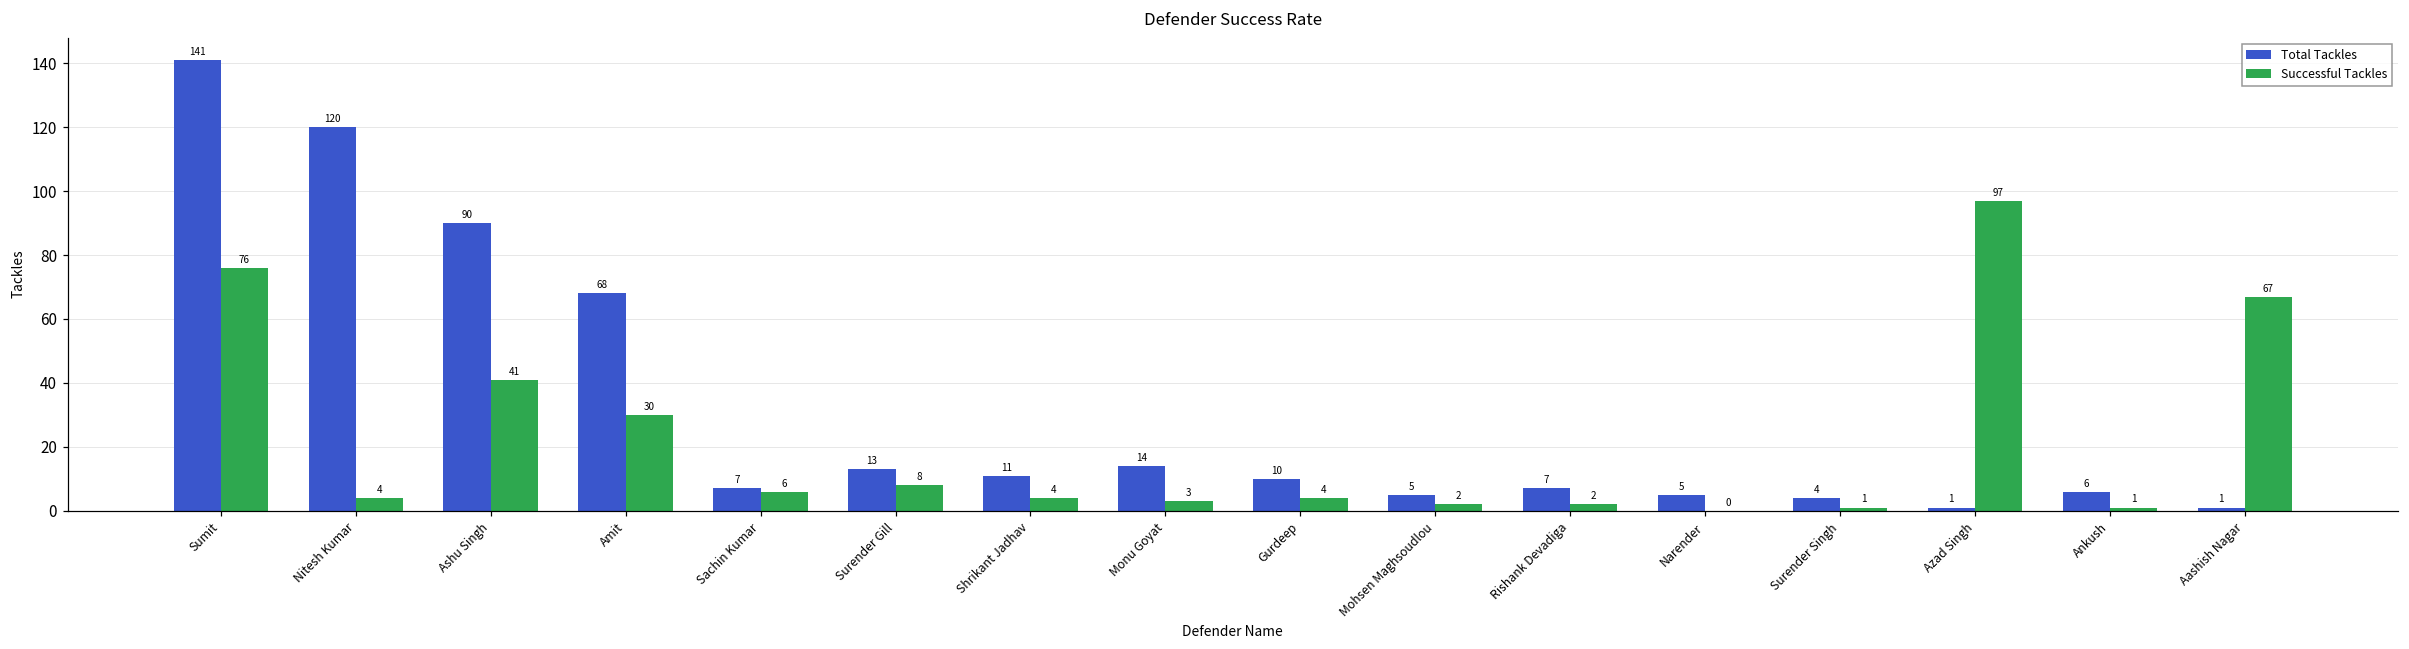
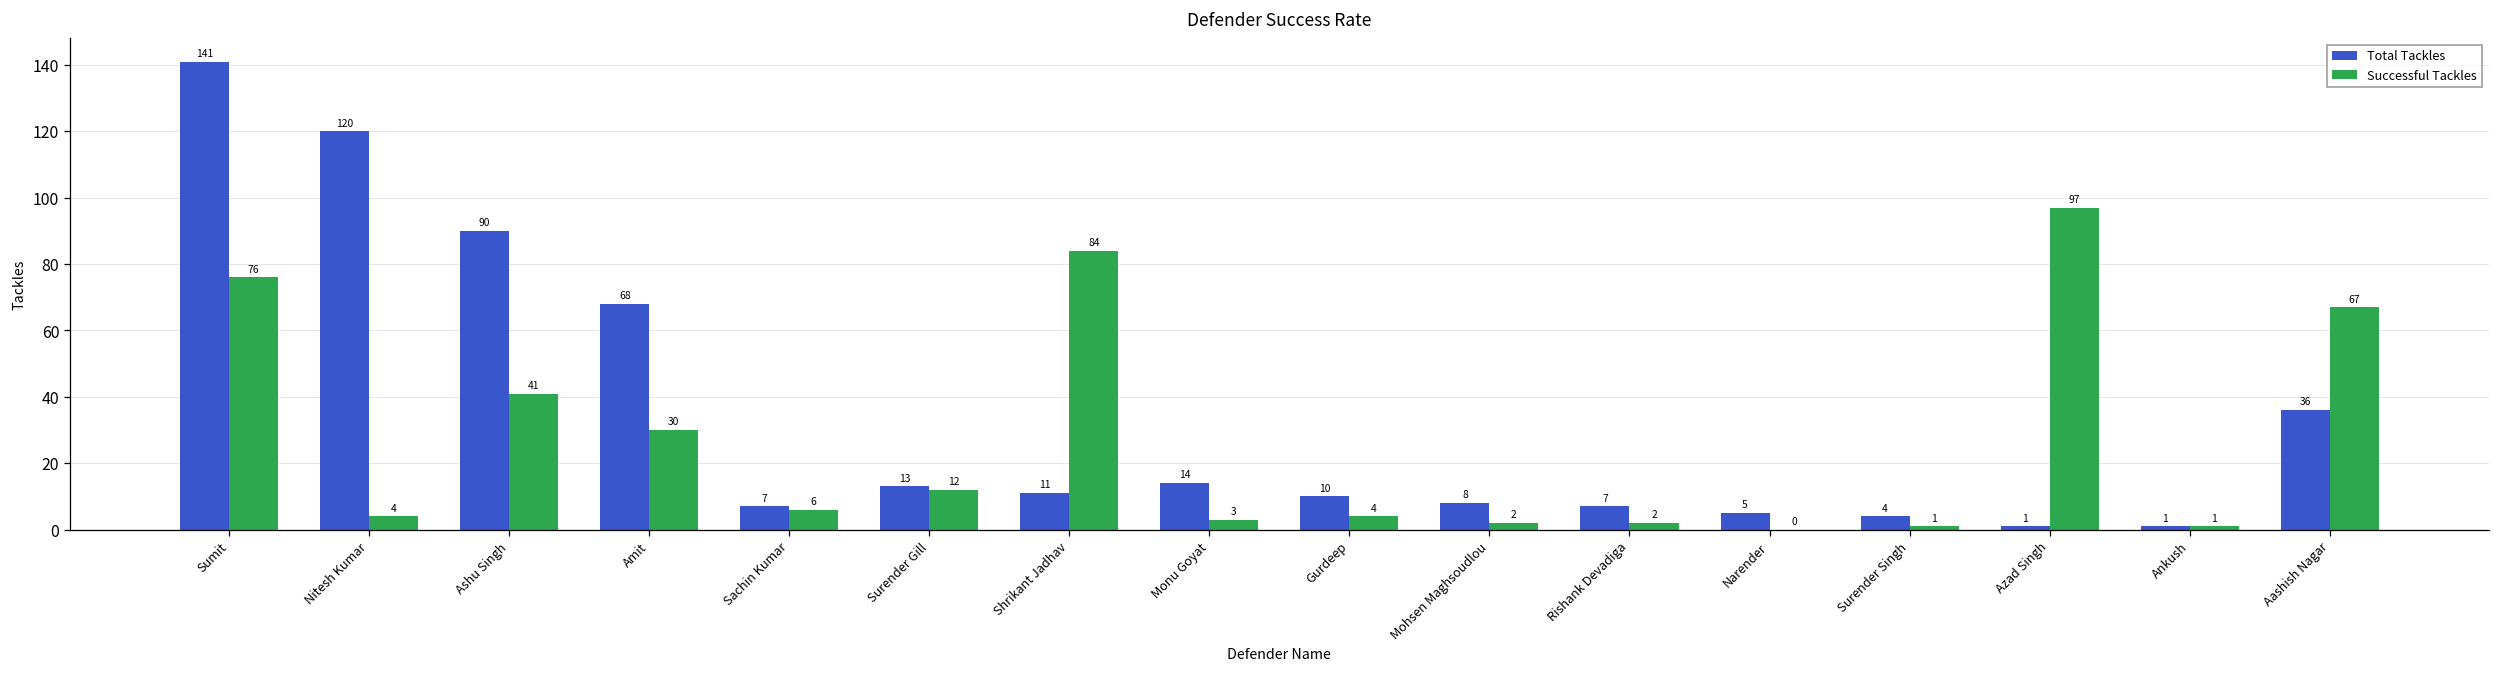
  {
    "Total Tackles": {
      "Sumit": 141,
      "Nitesh Kumar": 120,
      "Ashu Singh": 90,
      "Amit": 68,
      "Sachin Kumar": 7,
      "Surender Gill": 13,
      "Shrikant Jadhav": 11,
      "Monu Goyat": 14,
      "Gurdeep": 10,
-     "Mohsen Maghsoudlou": 5,
+     "Mohsen Maghsoudlou": 8,
      "Rishank Devadiga": 7,
      "Narender": 5,
      "Surender Singh": 4,
      "Azad Singh": 1,
-     "Ankush": 6,
-     "Aashish Nagar": 1
+     "Ankush": 1,
+     "Aashish Nagar": 36
    },
    "Successful Tackles": {
      "Sumit": 76,
      "Nitesh Kumar": 4,
      "Ashu Singh": 41,
      "Amit": 30,
      "Sachin Kumar": 6,
-     "Surender Gill": 8,
-     "Shrikant Jadhav": 4,
+     "Surender Gill": 12,
+     "Shrikant Jadhav": 84,
      "Monu Goyat": 3,
      "Gurdeep": 4,
      "Mohsen Maghsoudlou": 2,
      "Rishank Devadiga": 2,
      "Narender": 0,
      "Surender Singh": 1,
      "Azad Singh": 97,
      "Ankush": 1,
      "Aashish Nagar": 67
    }
  }
